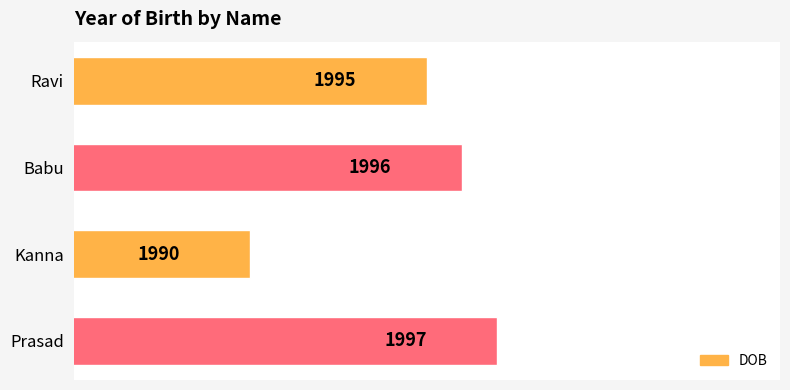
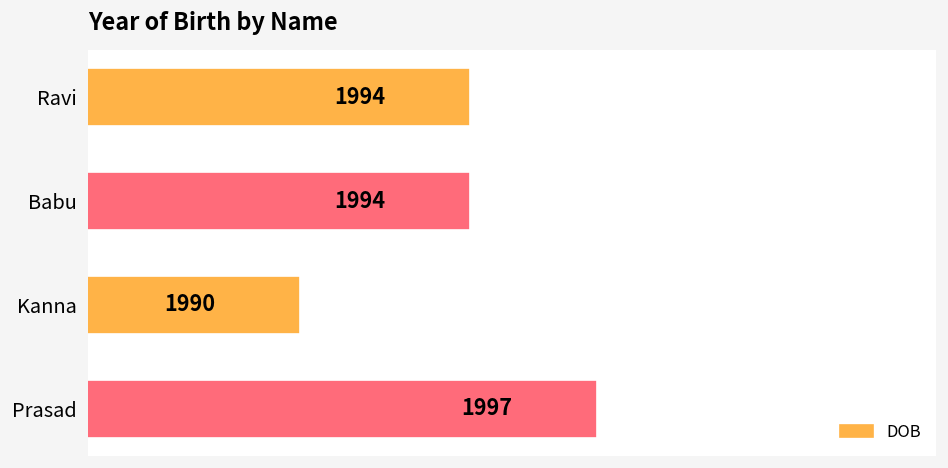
  {
-   "Ravi": 1995,
-   "Babu": 1996,
+   "Ravi": 1994,
+   "Babu": 1994,
    "Kanna": 1990,
    "Prasad": 1997
  }
